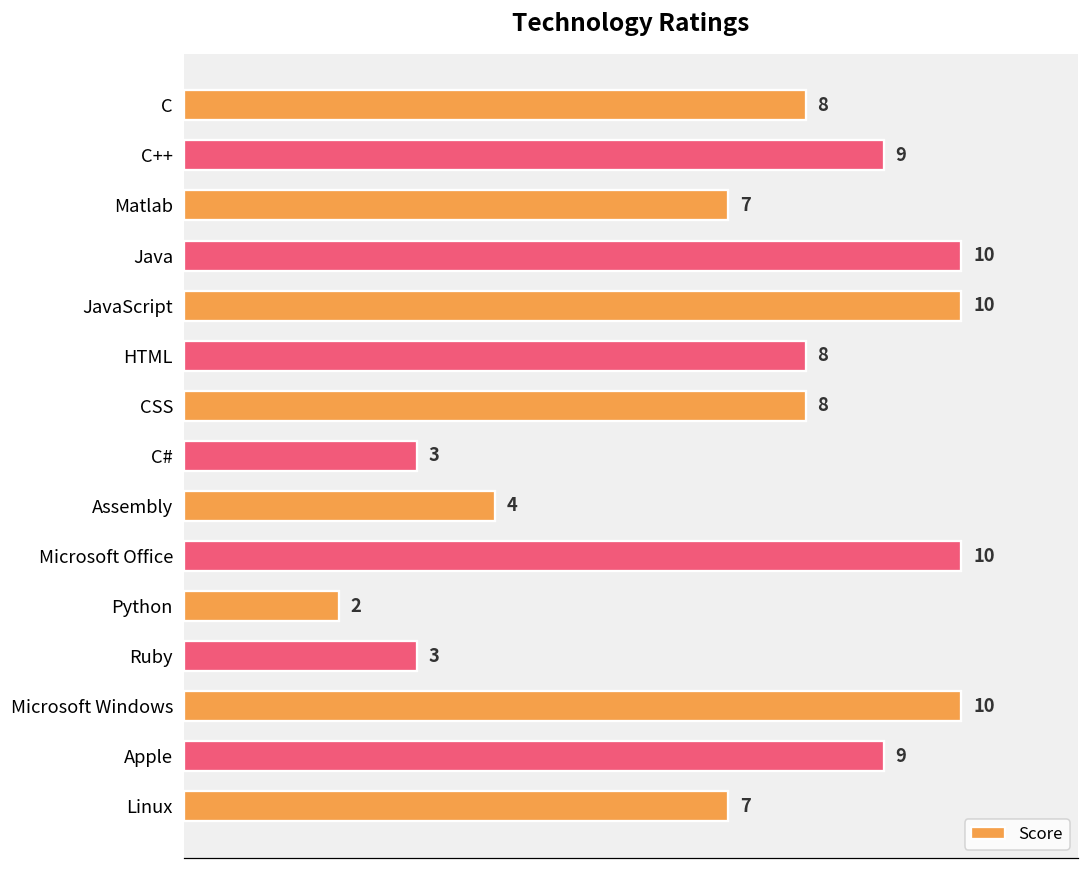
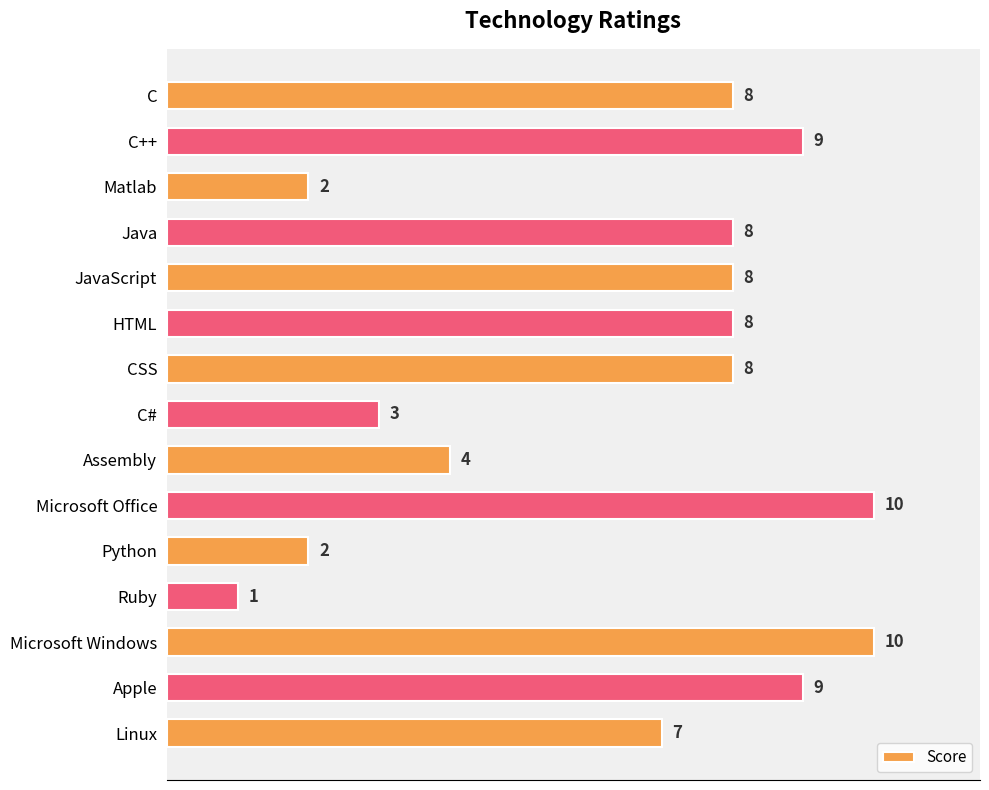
  {
    "C": 8,
    "C++": 9,
-   "Matlab": 7,
-   "Java": 10,
-   "JavaScript": 10,
+   "Matlab": 2,
+   "Java": 8,
+   "JavaScript": 8,
    "HTML": 8,
    "CSS": 8,
    "C#": 3,
    "Assembly": 4,
    "Microsoft Office": 10,
    "Python": 2,
-   "Ruby": 3,
+   "Ruby": 1,
    "Microsoft Windows": 10,
    "Apple": 9,
    "Linux": 7
  }
